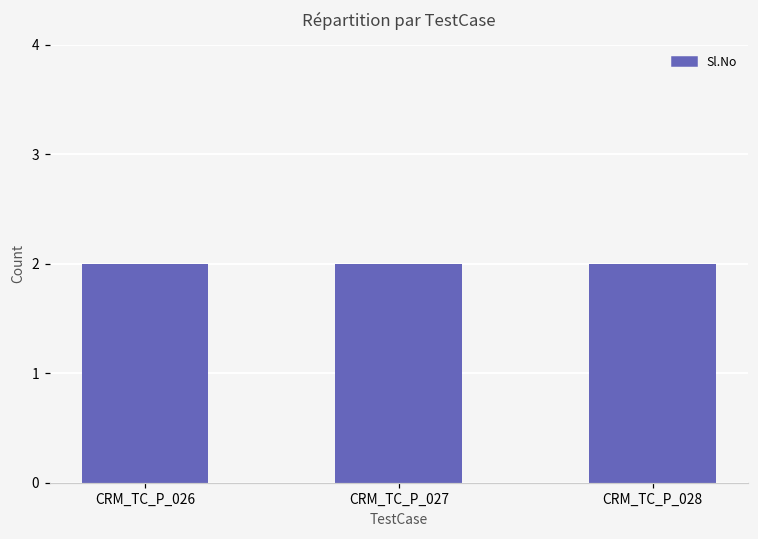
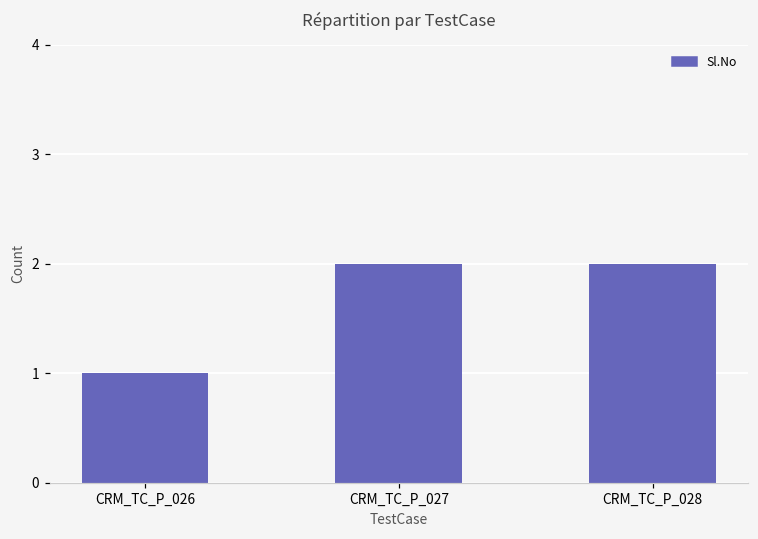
  {
-   "CRM_TC_P_026": 2,
+   "CRM_TC_P_026": 1,
    "CRM_TC_P_027": 2,
    "CRM_TC_P_028": 2
  }
